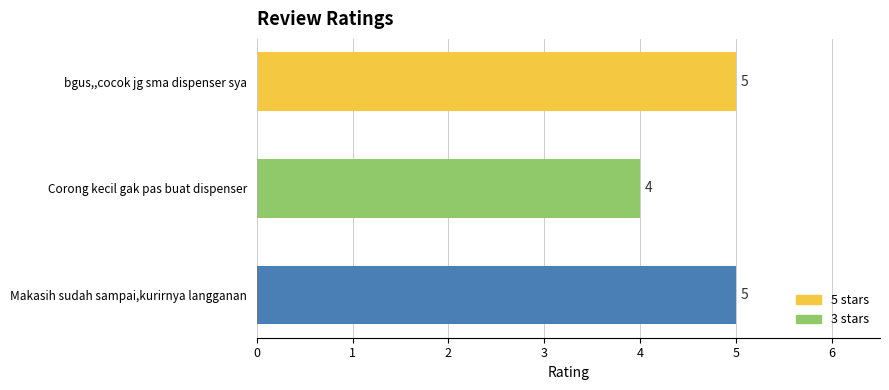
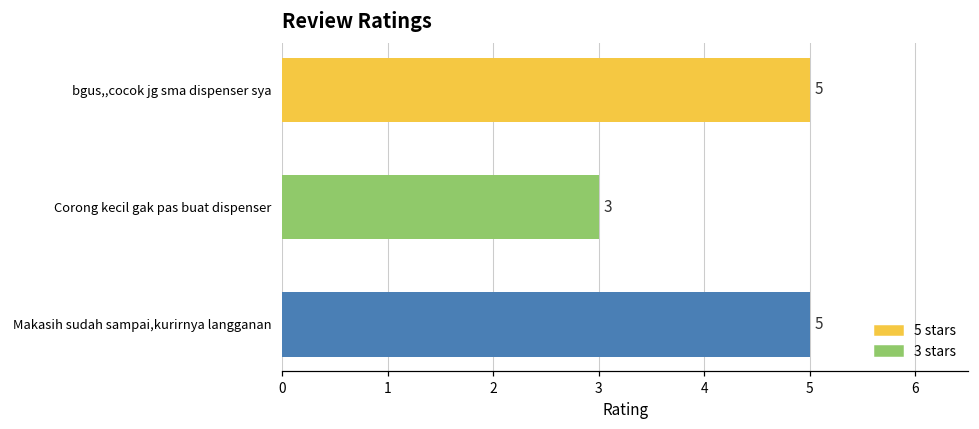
  {
    "bgus,,cocok jg sma dispenser sya": 5,
-   "Corong kecil gak pas buat dispenser": 4,
+   "Corong kecil gak pas buat dispenser": 3,
    "Makasih sudah sampai,kurirnya langganan": 5
  }
